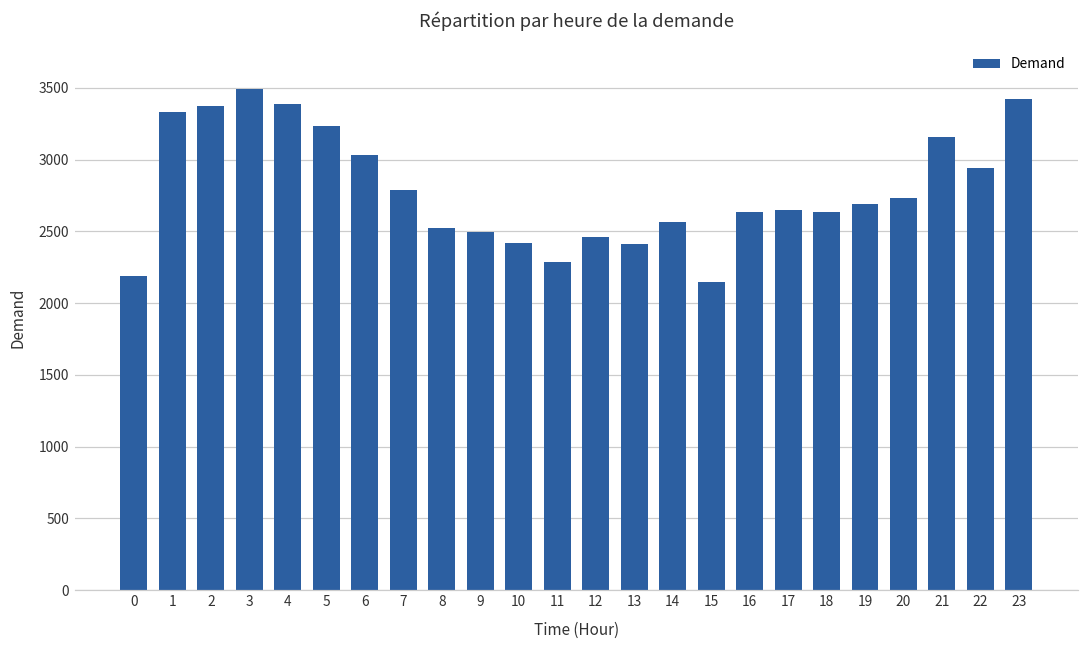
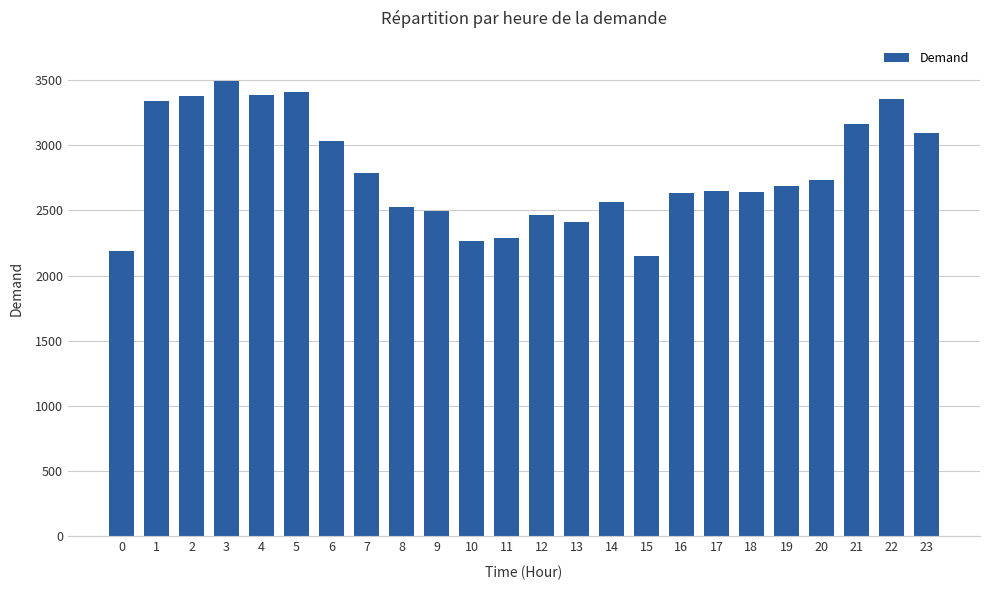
  {
    "0": 2190,
    "1": 3340,
    "2": 3370,
    "3": 3490,
    "4": 3390,
-   "5": 3240,
+   "5": 3410,
    "6": 3030,
    "7": 2790,
    "8": 2520,
    "9": 2500,
-   "10": 2420,
+   "10": 2260,
    "11": 2290,
    "12": 2460,
    "13": 2410,
    "14": 2560,
    "15": 2150,
    "16": 2630,
    "17": 2650,
    "18": 2640,
    "19": 2690,
    "20": 2740,
    "21": 3160,
-   "22": 2950,
-   "23": 3420
+   "22": 3350,
+   "23": 3090
  }
